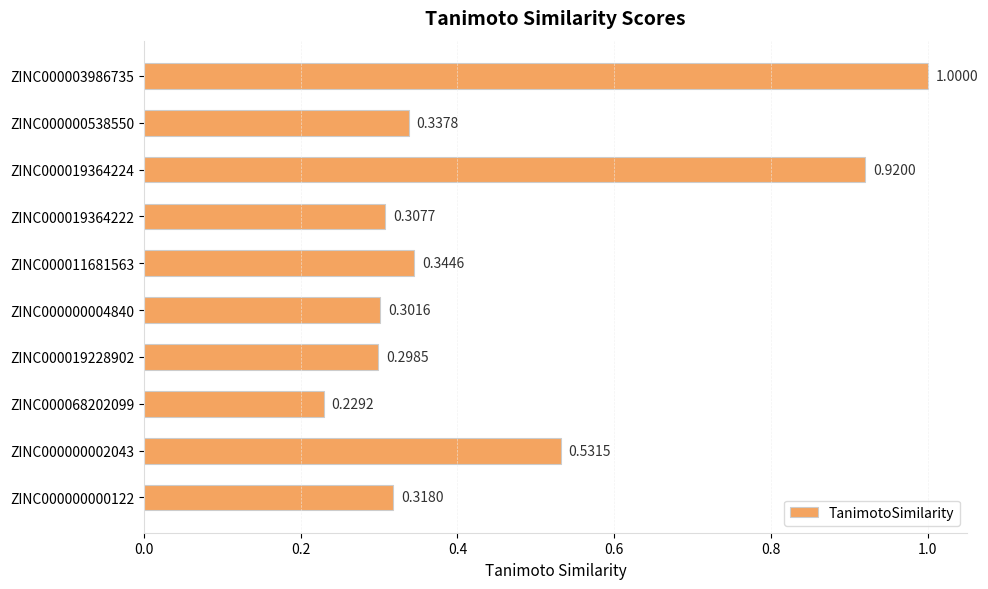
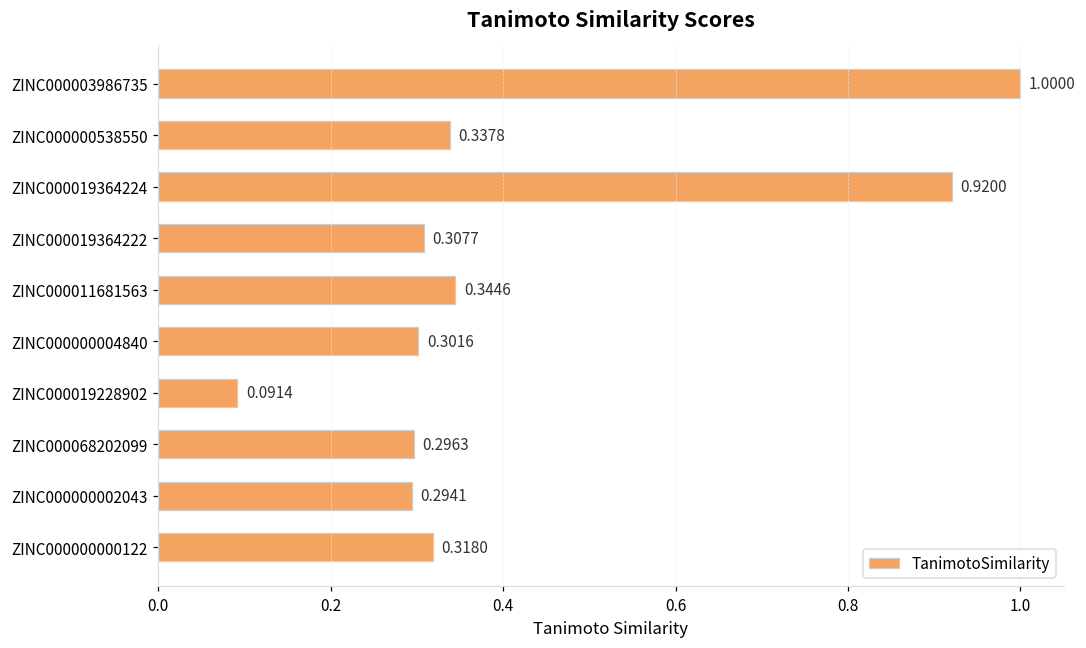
  {
    "ZINC000003986735": 1.0000,
    "ZINC000000538550": 0.3378,
    "ZINC000019364224": 0.9200,
    "ZINC000019364222": 0.3077,
    "ZINC000011681563": 0.3446,
    "ZINC000000004840": 0.3016,
-   "ZINC000019228902": 0.2985,
-   "ZINC000068202099": 0.2292,
-   "ZINC000000002043": 0.5315,
+   "ZINC000019228902": 0.0914,
+   "ZINC000068202099": 0.2963,
+   "ZINC000000002043": 0.2941,
    "ZINC000000000122": 0.3180
  }
